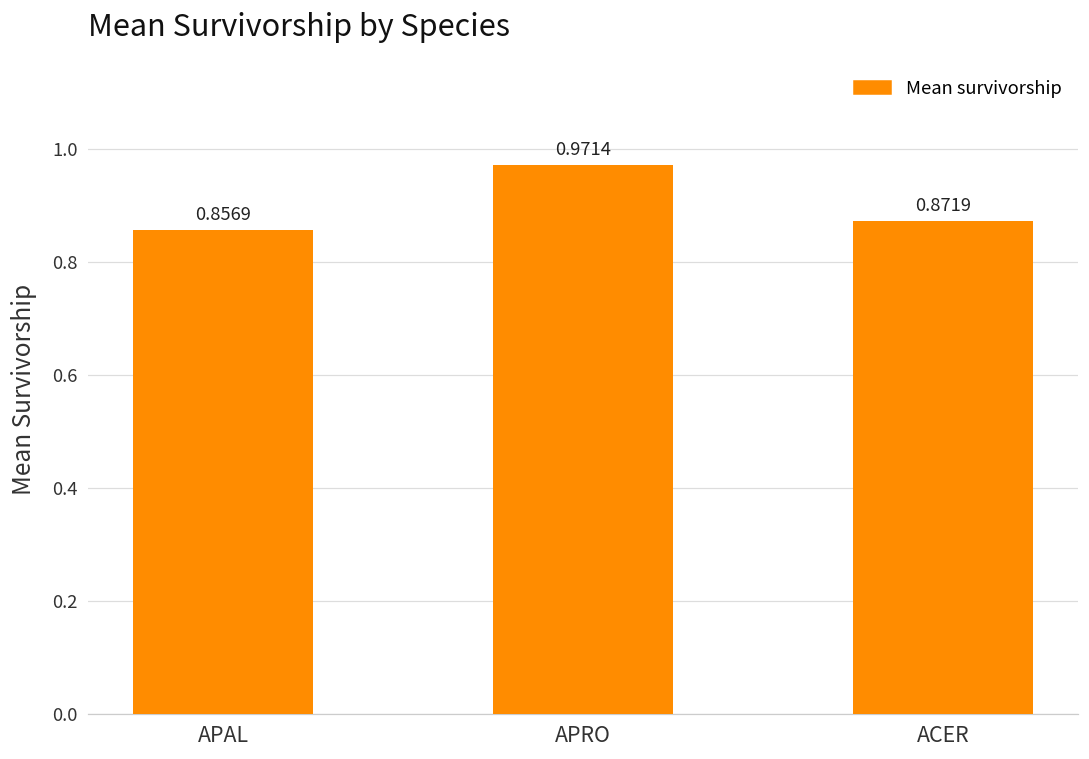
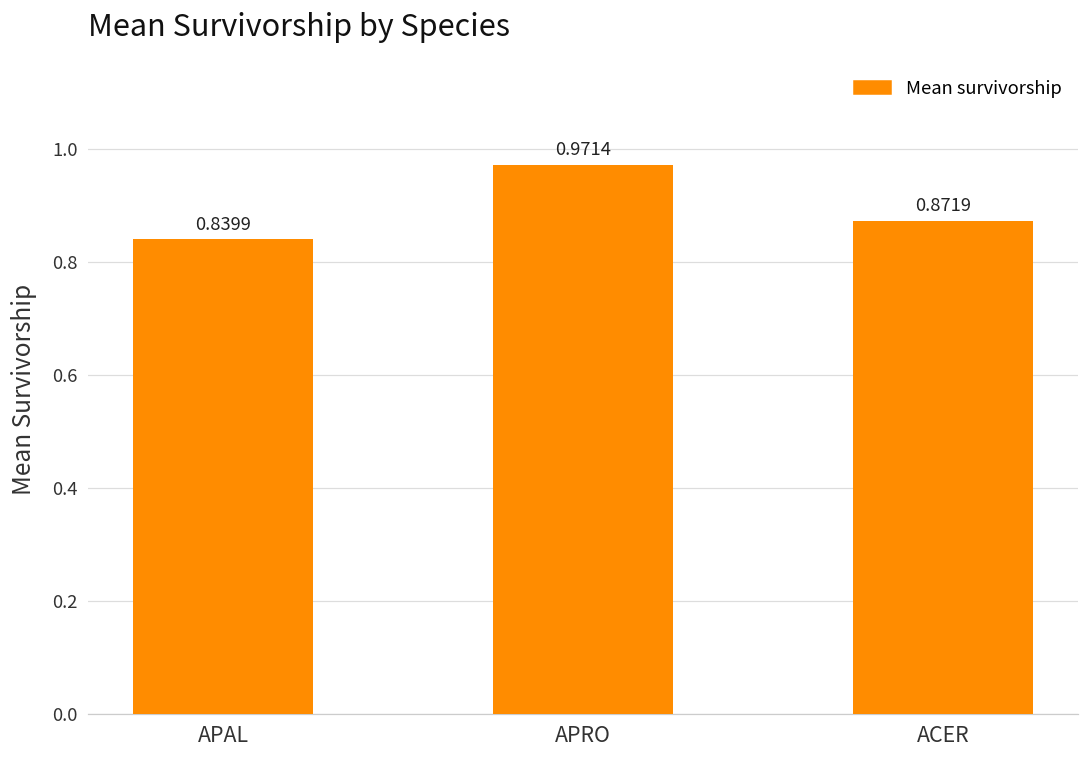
  {
-   "APAL": 0.8569,
+   "APAL": 0.8399,
    "APRO": 0.9714,
    "ACER": 0.8719
  }
